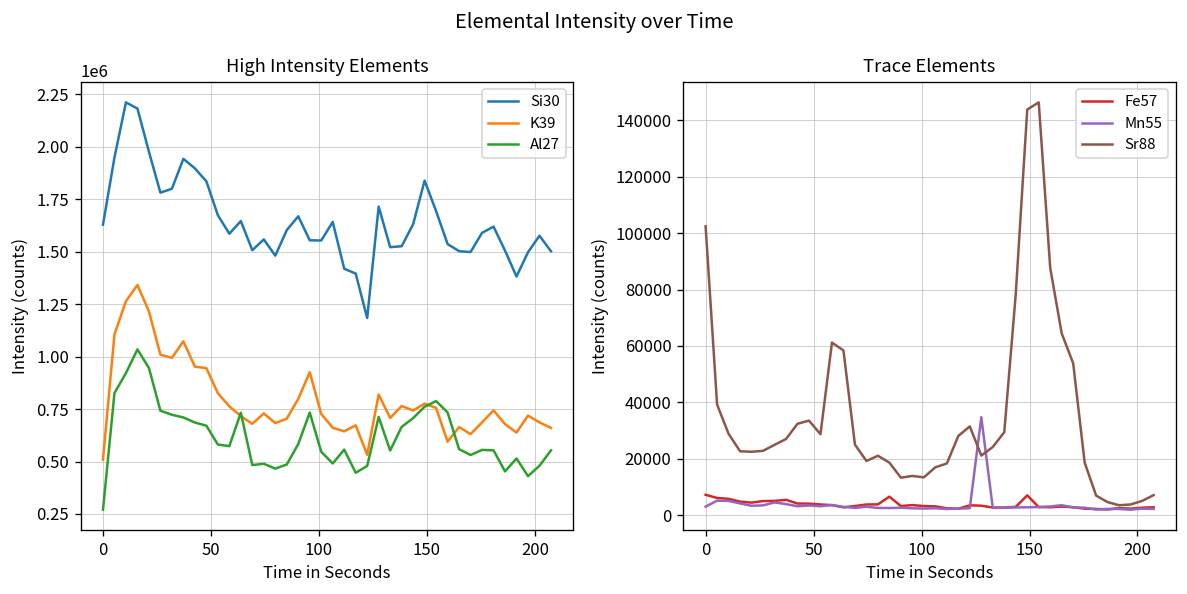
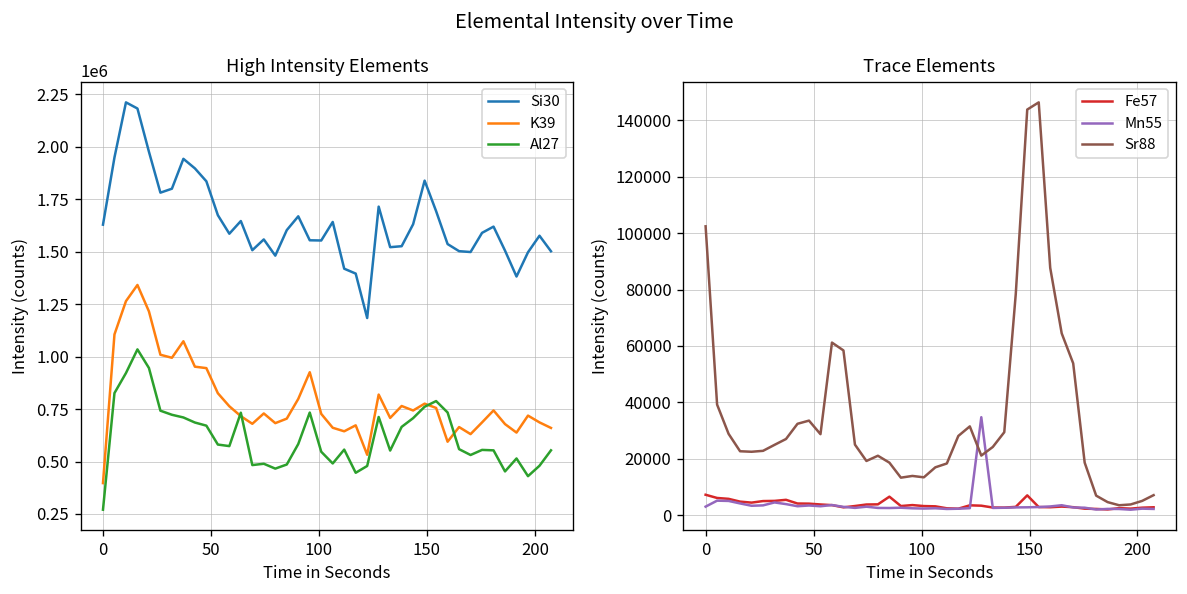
  {
    "High Intensity Elements": {
      "Si30": {
        "0": 1630000
      },
      "K39": {
-       "0": 510000
+       "0": 400000
      },
      "Al27": {
        "0": 270000
      }
    },
    "Trace Elements": {
      "Fe57": {
        "0": 7000
      },
      "Mn55": {
        "0": 3000
      },
      "Sr88": {
        "0": 102000
      }
    }
  }
